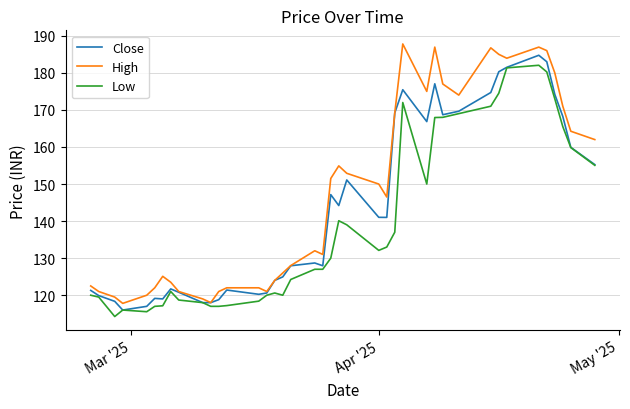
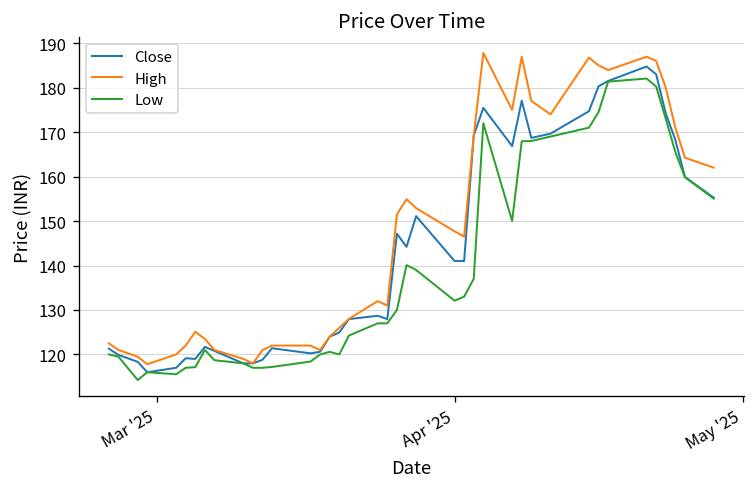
  {
    "Close": {
      "Apr '25": 141
    },
    "High": {
-     "Apr '25": 150
+     "Apr '25": 148
    },
    "Low": {
      "Apr '25": 132
    }
  }
